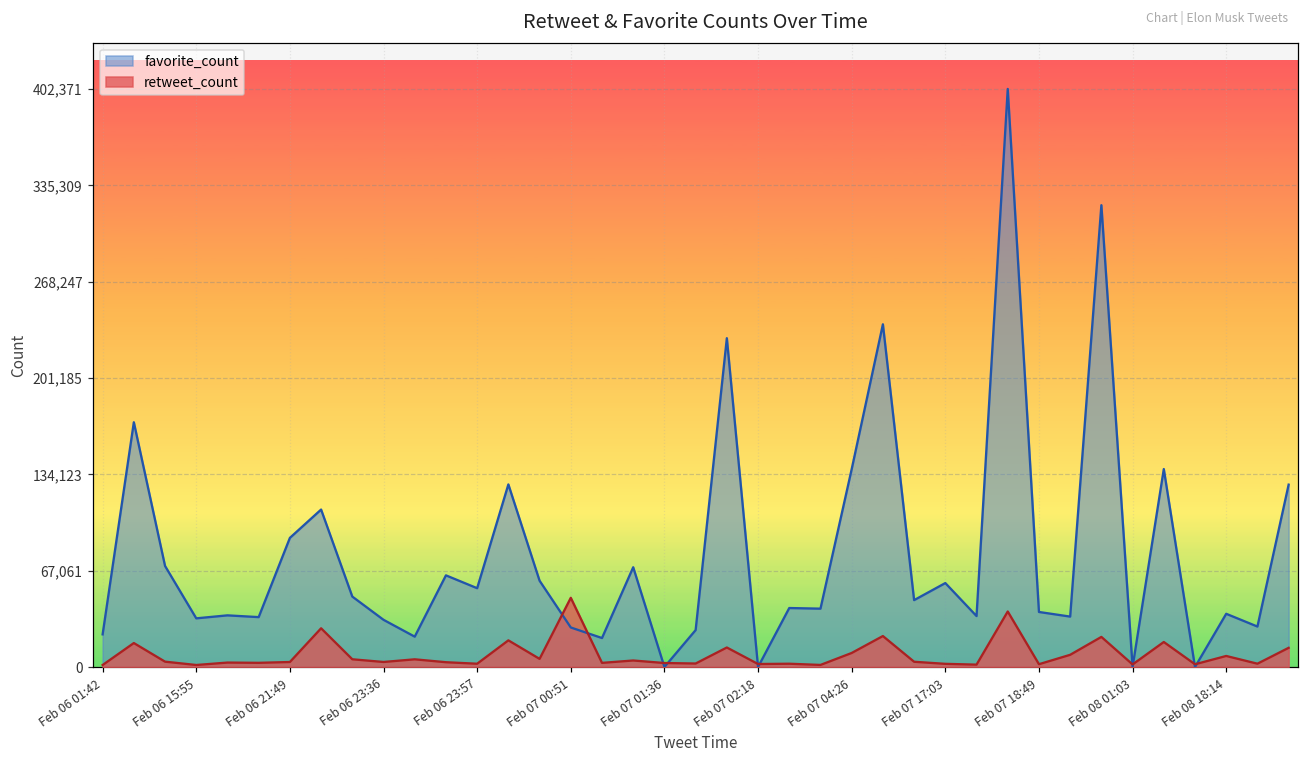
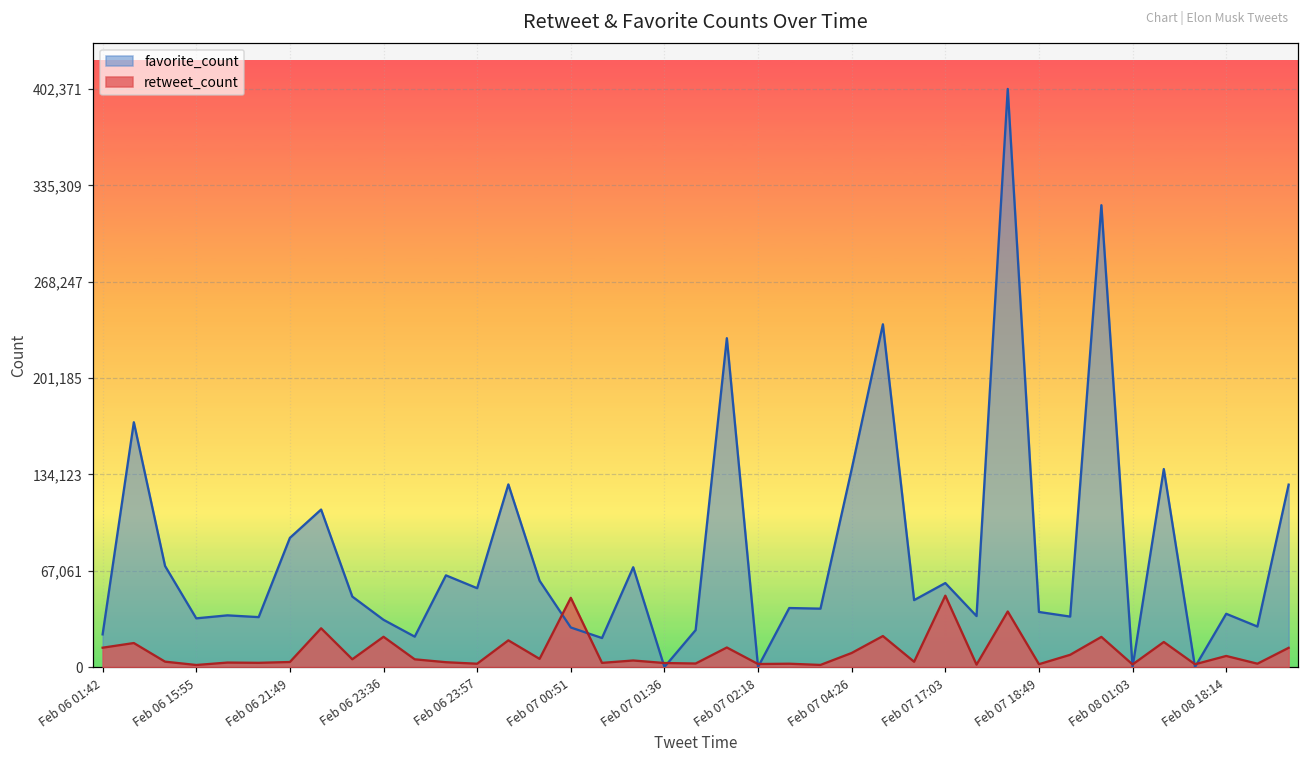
  {
    "favorite_count": {
      "Feb 06 01:42": "23,000",
      "Feb 06 15:55": "34,000",
      "Feb 06 21:49": "90,000",
      "Feb 06 23:36": "33,000",
      "Feb 06 23:57": "55,000",
      "Feb 07 00:51": "28,000",
      "Feb 07 01:36": "0",
      "Feb 07 02:18": "0",
      "Feb 07 04:26": "138,000",
      "Feb 07 17:03": "58,000",
      "Feb 07 18:49": "38,000",
      "Feb 08 18:14": "37,000"
    },
    "retweet_count": {
-     "Feb 06 01:42": "1,000",
+     "Feb 06 01:42": "13,000",
      "Feb 06 15:55": "1,000",
      "Feb 06 21:49": "3,000",
-     "Feb 06 23:36": "4,000",
+     "Feb 06 23:36": "21,000",
      "Feb 06 23:57": "2,000",
      "Feb 07 00:51": "48,000",
      "Feb 07 01:36": "3,000",
      "Feb 07 02:18": "2,000",
      "Feb 07 04:26": "10,000",
-     "Feb 07 17:03": "2,000",
+     "Feb 07 17:03": "50,000",
      "Feb 07 18:49": "2,000",
      "Feb 08 18:14": "8,000"
    }
  }
